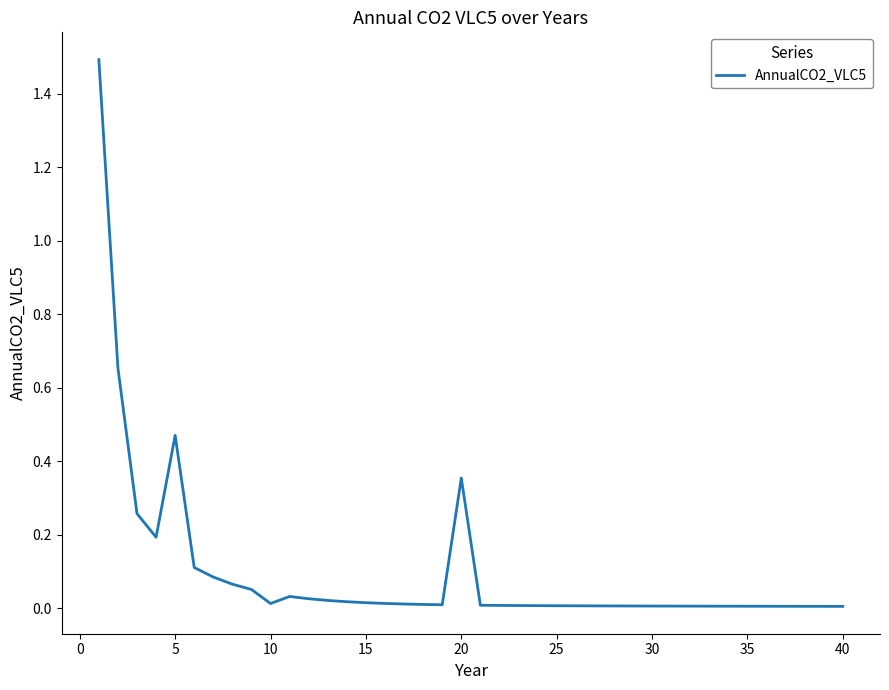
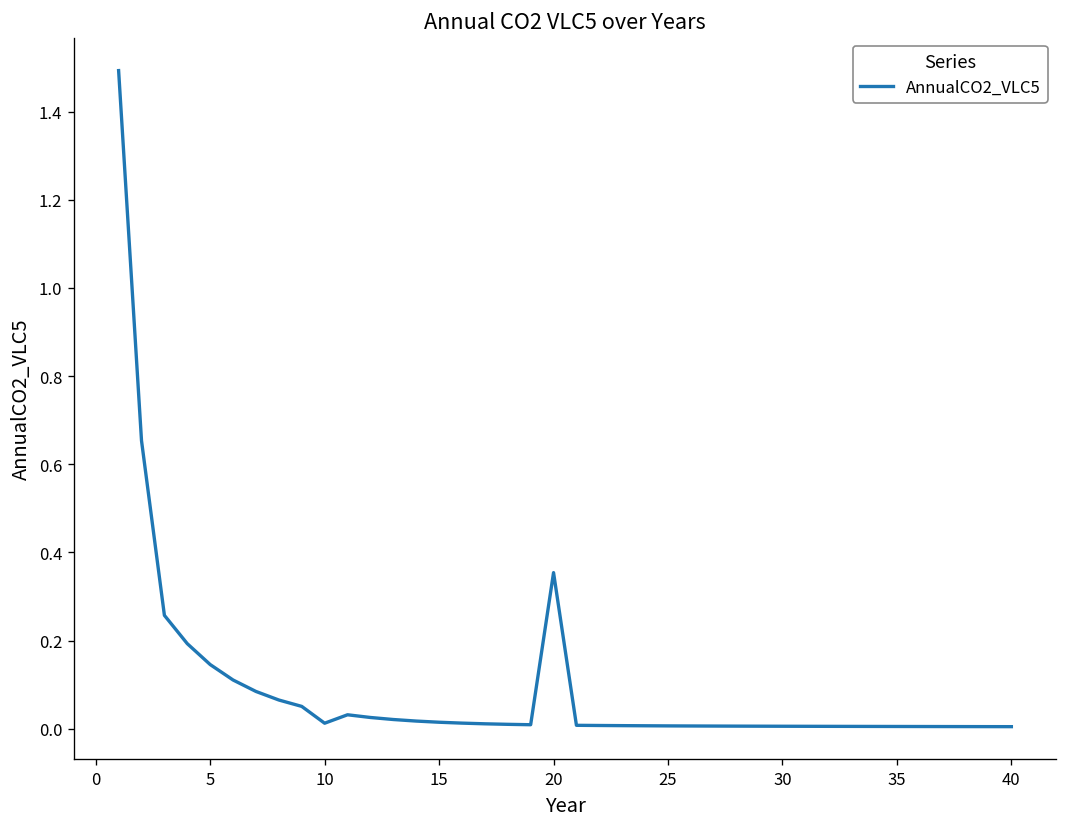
  {
-   "5": 0.47,
+   "5": 0.15,
    "10": 0.01,
    "15": 0.01,
    "20": 0.35,
    "25": 0.01,
    "30": 0.01,
    "35": 0.01,
    "40": 0.00
  }
